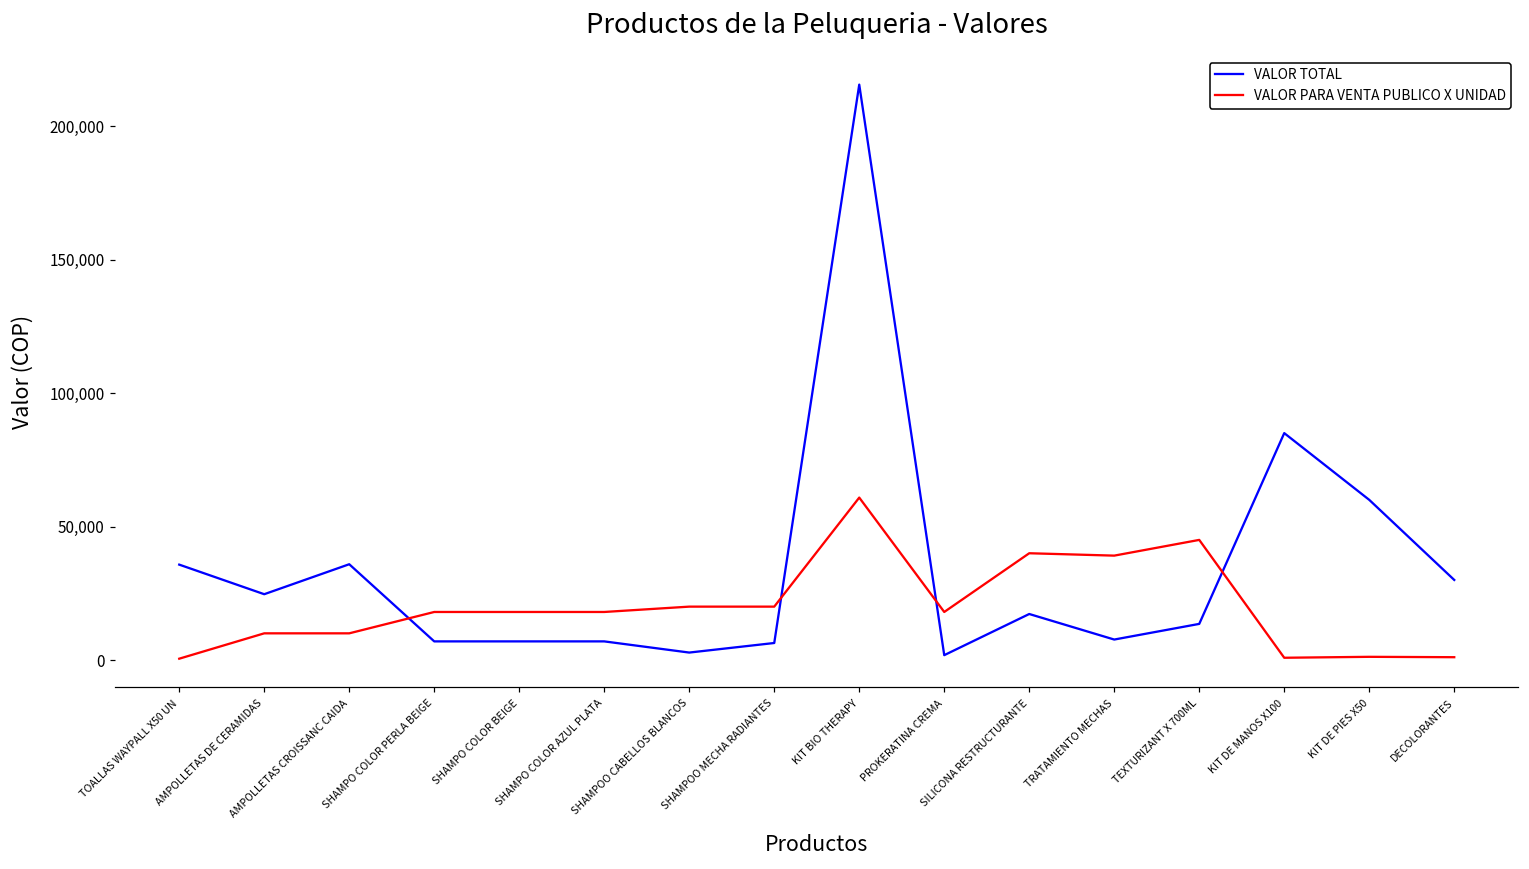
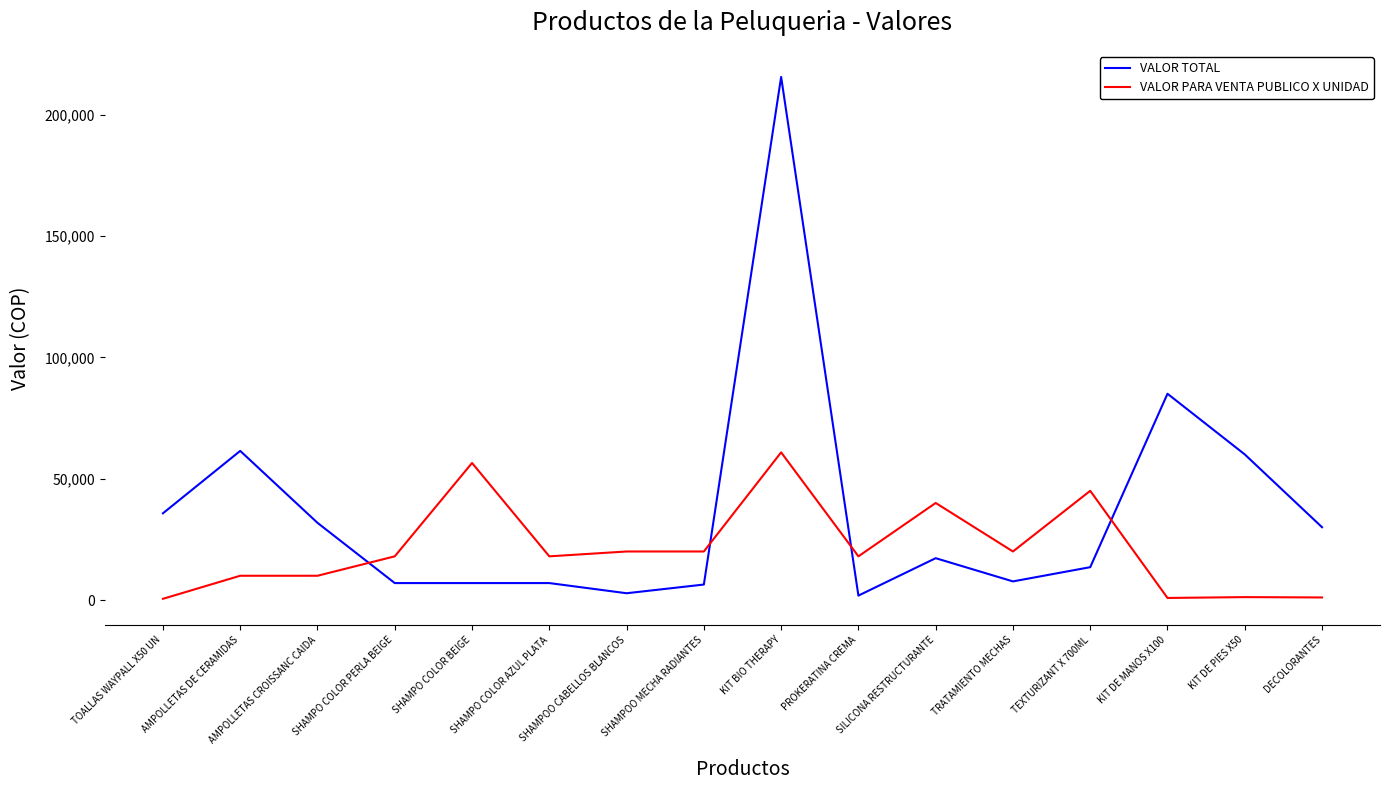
  {
    "VALOR TOTAL": {
      "TOALLAS WAYPALL X50 UN": "36,000",
-     "AMPOLLETAS DE CERAMIDAS": "25,000",
-     "AMPOLLETAS CROISSANC CAIDA": "36,000",
+     "AMPOLLETAS DE CERAMIDAS": "61,000",
+     "AMPOLLETAS CROISSANC CAIDA": "32,000",
      "SHAMPO COLOR PERLA BEIGE": "7,000",
      "SHAMPO COLOR BEIGE": "7,000",
      "SHAMPO COLOR AZUL PLATA": "7,000",
      "SHAMPOO CABELLOS BLANCOS": "3,000",
      "SHAMPOO MECHA RADIANTES": "6,000",
      "KIT BIO THERAPY": "216,000",
      "PROKERATINA CREMA": "2,000",
      "SILICONA RESTRUCTURANTE": "17,000",
      "TRATAMIENTO MECHAS": "8,000",
      "TEXTURIZANT X 700ML": "14,000",
      "KIT DE MANOS X100": "85,000",
      "KIT DE PIES X50": "60,000",
      "DECOLORANTES": "30,000"
    },
    "VALOR PARA VENTA PUBLICO X UNIDAD": {
      "TOALLAS WAYPALL X50 UN": "1,000",
      "AMPOLLETAS DE CERAMIDAS": "10,000",
      "AMPOLLETAS CROISSANC CAIDA": "10,000",
      "SHAMPO COLOR PERLA BEIGE": "18,000",
-     "SHAMPO COLOR BEIGE": "18,000",
+     "SHAMPO COLOR BEIGE": "56,000",
      "SHAMPO COLOR AZUL PLATA": "18,000",
      "SHAMPOO CABELLOS BLANCOS": "20,000",
      "SHAMPOO MECHA RADIANTES": "20,000",
      "KIT BIO THERAPY": "61,000",
      "PROKERATINA CREMA": "18,000",
      "SILICONA RESTRUCTURANTE": "40,000",
-     "TRATAMIENTO MECHAS": "39,000",
+     "TRATAMIENTO MECHAS": "20,000",
      "TEXTURIZANT X 700ML": "45,000",
      "KIT DE MANOS X100": "1,000",
      "KIT DE PIES X50": "1,000",
      "DECOLORANTES": "1,000"
    }
  }
